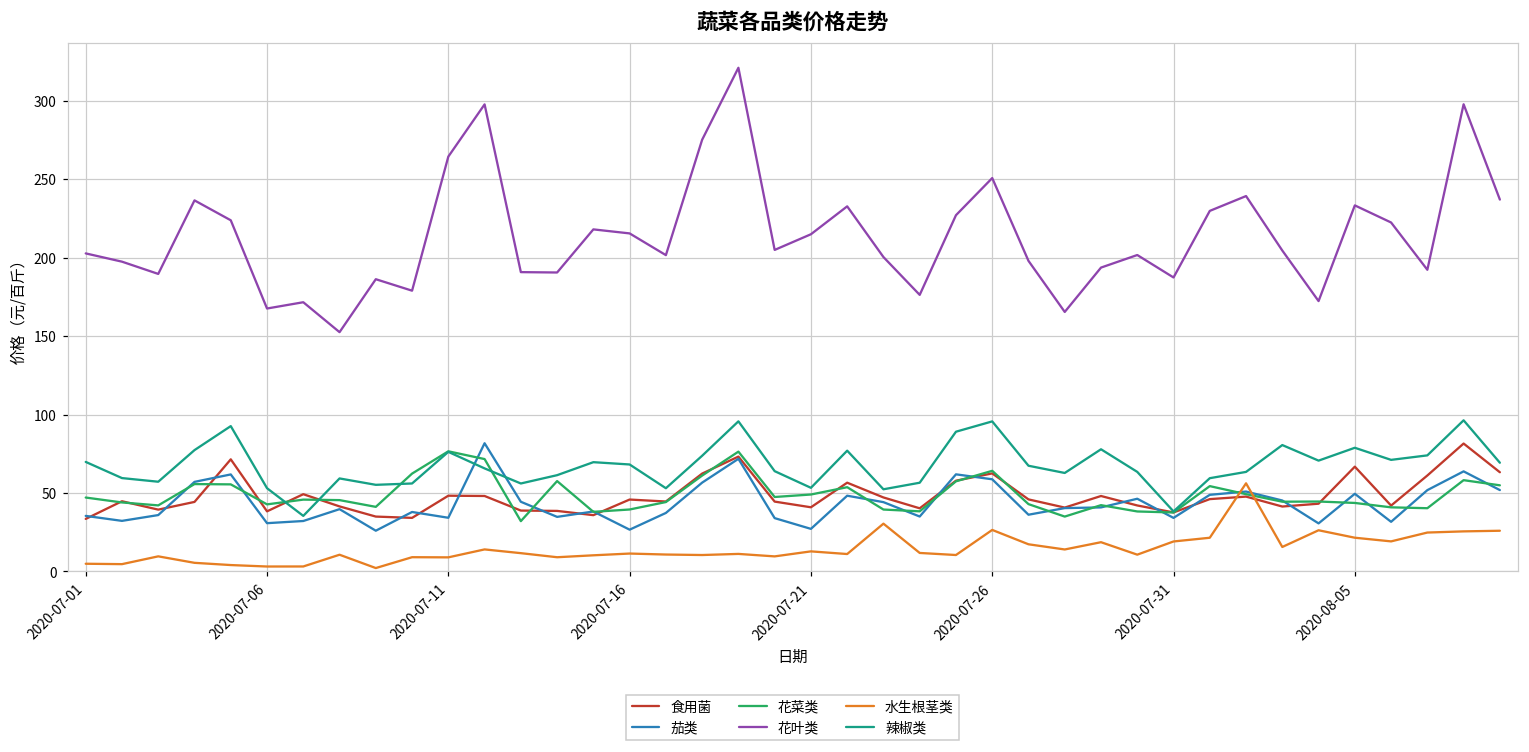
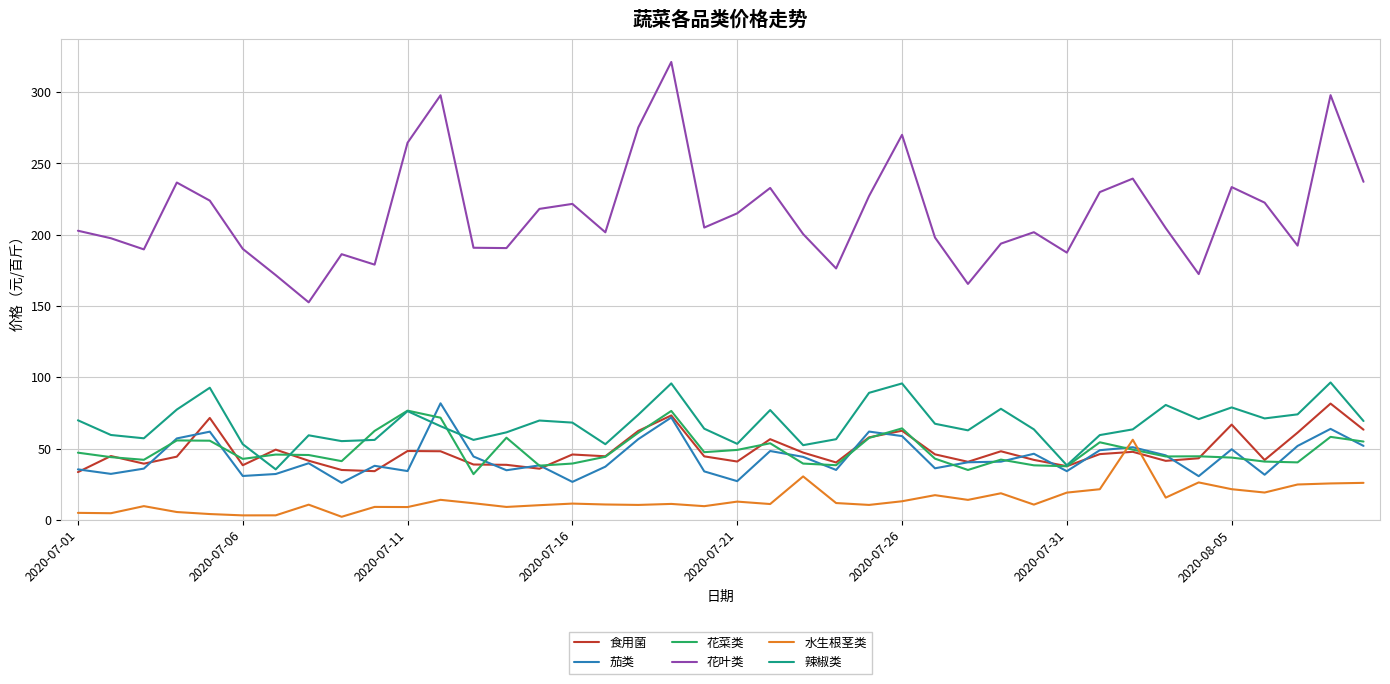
  {
    "食用菌": {
      "2020-07-01": 33,
      "2020-07-06": 38,
      "2020-07-11": 48,
      "2020-07-16": 46,
      "2020-07-21": 41,
      "2020-08-05": 67
    },
    "茄类": {
      "2020-07-01": 35,
      "2020-07-06": 31,
      "2020-07-11": 34,
      "2020-07-16": 27,
      "2020-07-21": 27,
      "2020-07-26": 59,
      "2020-07-31": 34,
      "2020-08-05": 49
    },
    "花叶类": {
      "2020-07-01": 203,
-     "2020-07-06": 168,
+     "2020-07-06": 190,
      "2020-07-11": 265,
-     "2020-07-16": 216,
+     "2020-07-16": 222,
      "2020-07-21": 215,
-     "2020-07-26": 251,
+     "2020-07-26": 270,
      "2020-07-31": 187,
      "2020-08-05": 233
    },
    "水生根茎类": {
      "2020-07-01": 5,
      "2020-07-06": 3,
      "2020-07-11": 9,
      "2020-07-16": 11,
      "2020-07-21": 13,
-     "2020-07-26": 26,
+     "2020-07-26": 13,
      "2020-07-31": 19,
      "2020-08-05": 21
    }
  }
